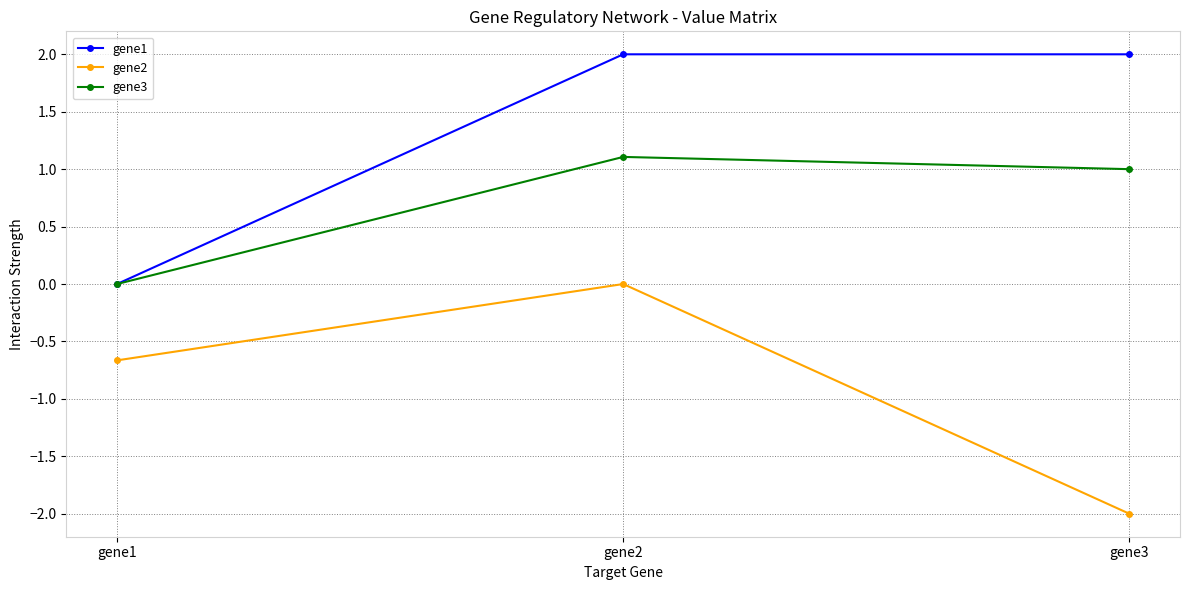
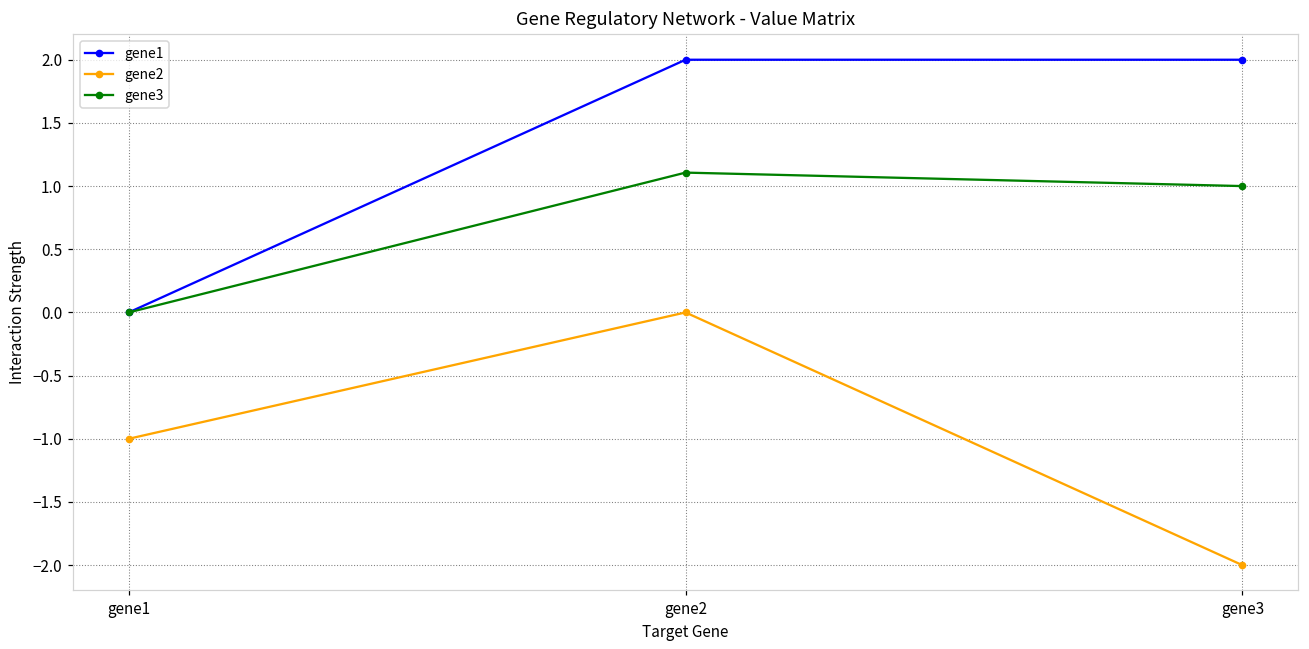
  {
    "gene1": {
      "gene2": 2.00,
      "gene3": 2.00
    },
    "gene2": {
-     "gene1": -0.66,
+     "gene1": -1.00,
      "gene2": 0.00,
      "gene3": -2.00
    },
    "gene3": {
      "gene2": 1.11,
      "gene3": 1.00
    }
  }
